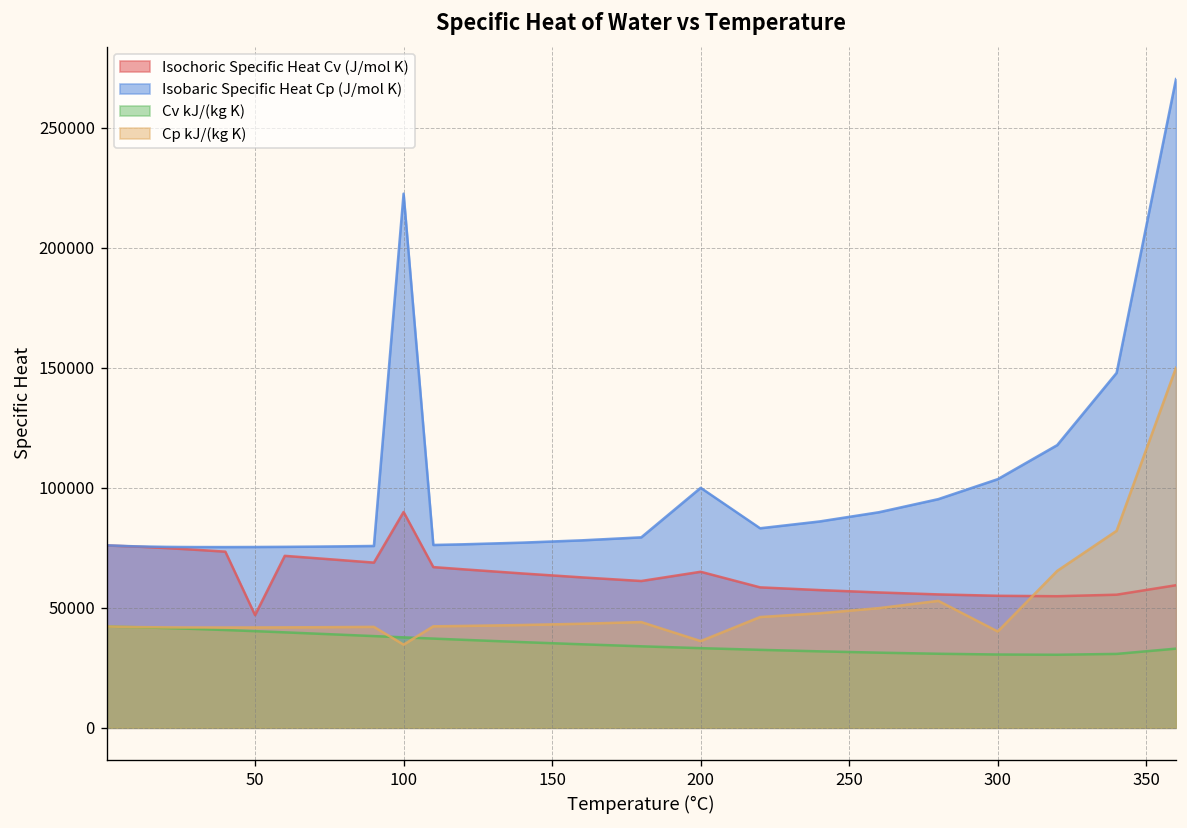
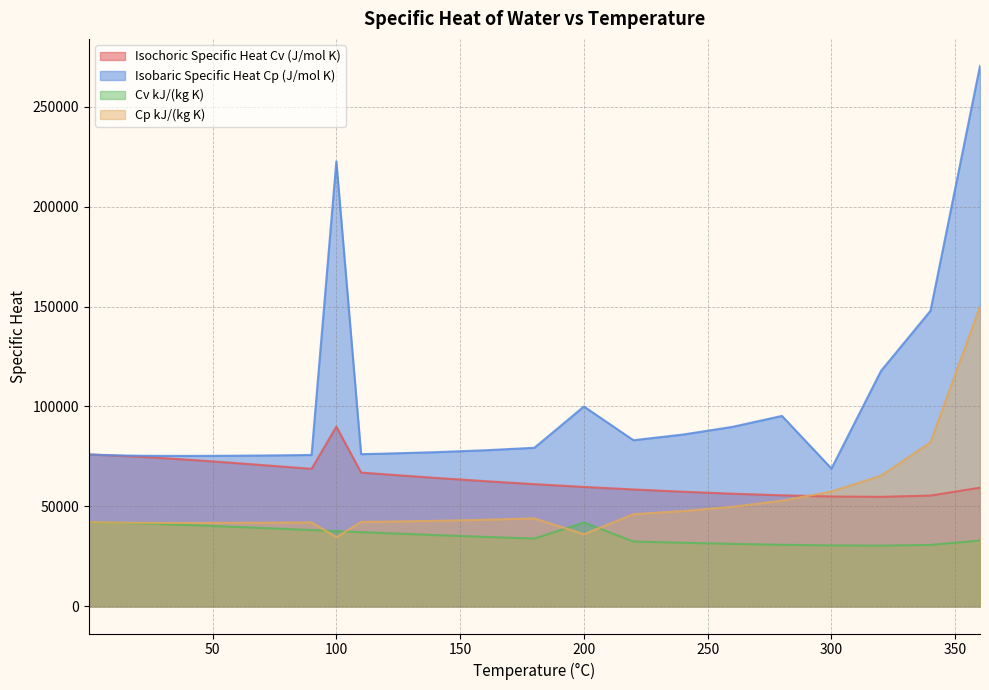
  {
    "Isochoric Specific Heat Cv (J/mol K)": {
-     "50": 47000,
+     "50": 73000,
      "100": 90000,
-     "200": 65000,
+     "200": 60000,
      "300": 55000
    },
    "Isobaric Specific Heat Cp (J/mol K)": {
      "50": 75000,
      "100": 223000,
      "200": 100000,
-     "300": 104000
+     "300": 69000
    },
    "Cv kJ/(kg K)": {
      "50": 40000,
      "100": 38000,
-     "200": 33000,
+     "200": 42000,
      "300": 31000
    },
    "Cp kJ/(kg K)": {
      "50": 42000,
      "100": 35000,
      "200": 36000,
-     "300": 40000
+     "300": 58000
    }
  }
